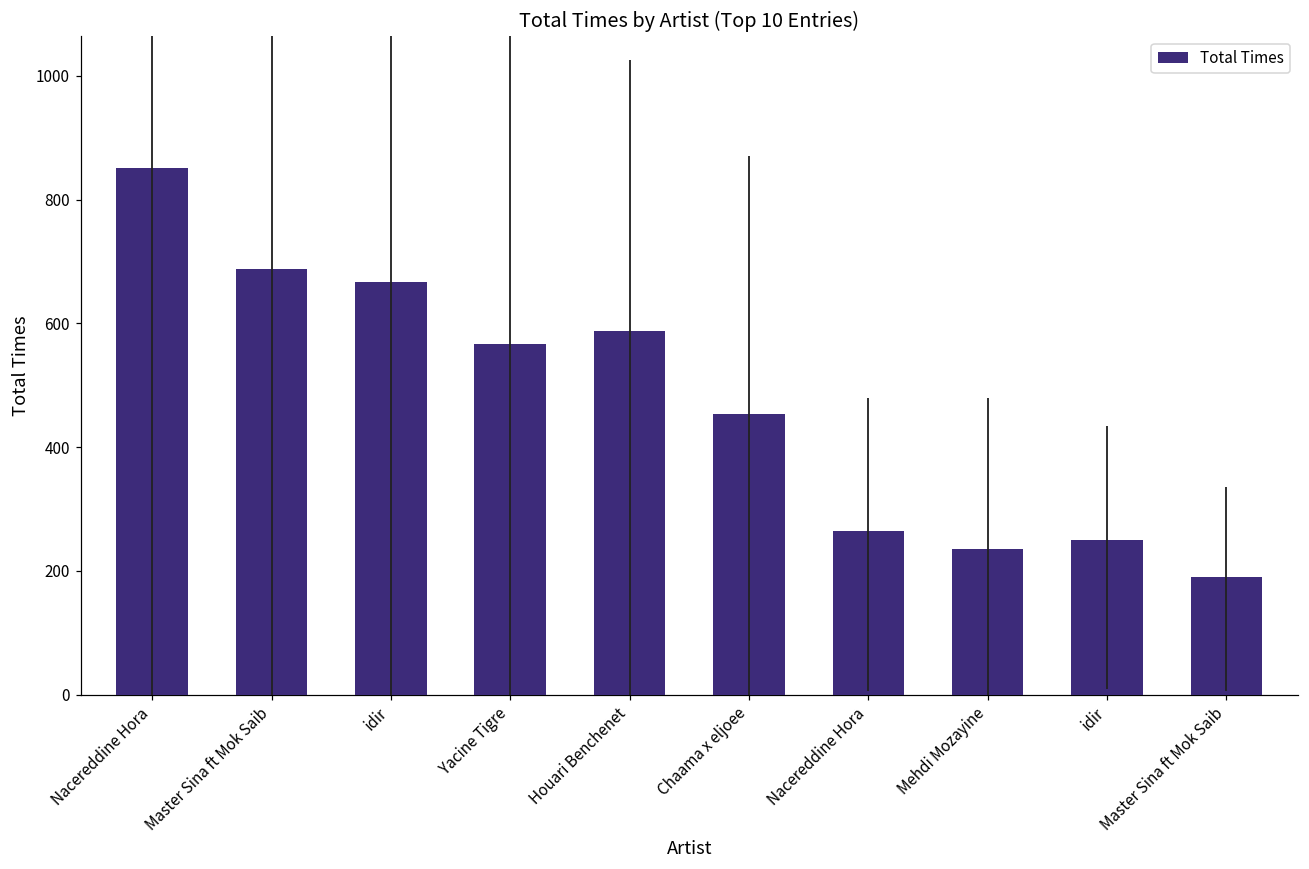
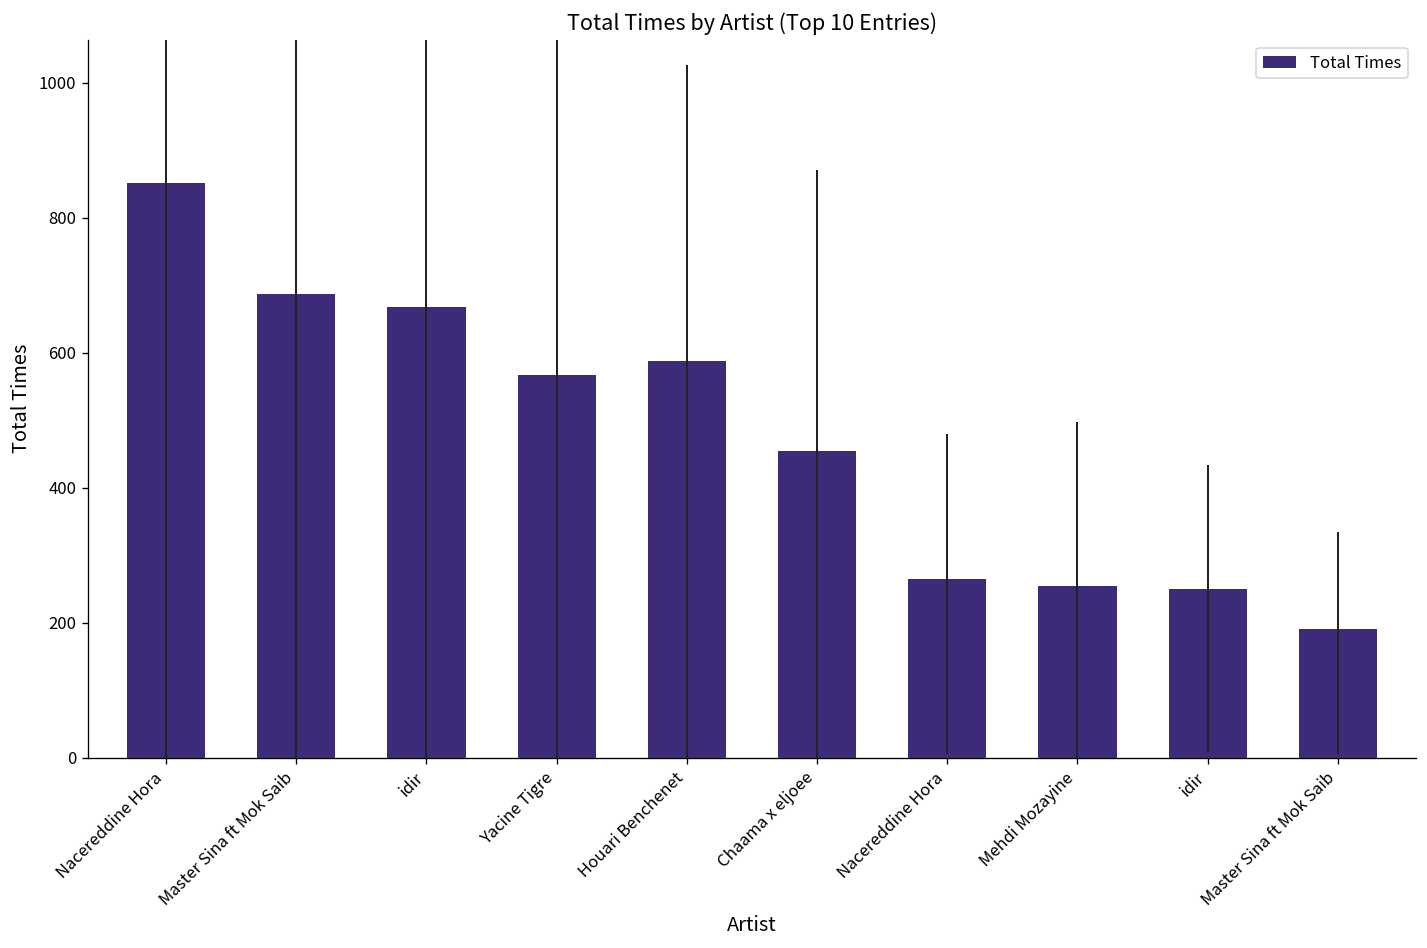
  {
    "Yacine Tigre": 570,
    "Houari Benchenet": 590,
    "Chaama x eljoee": 450,
-   "Mehdi Mozayine": 240
+   "Mehdi Mozayine": 250
  }
